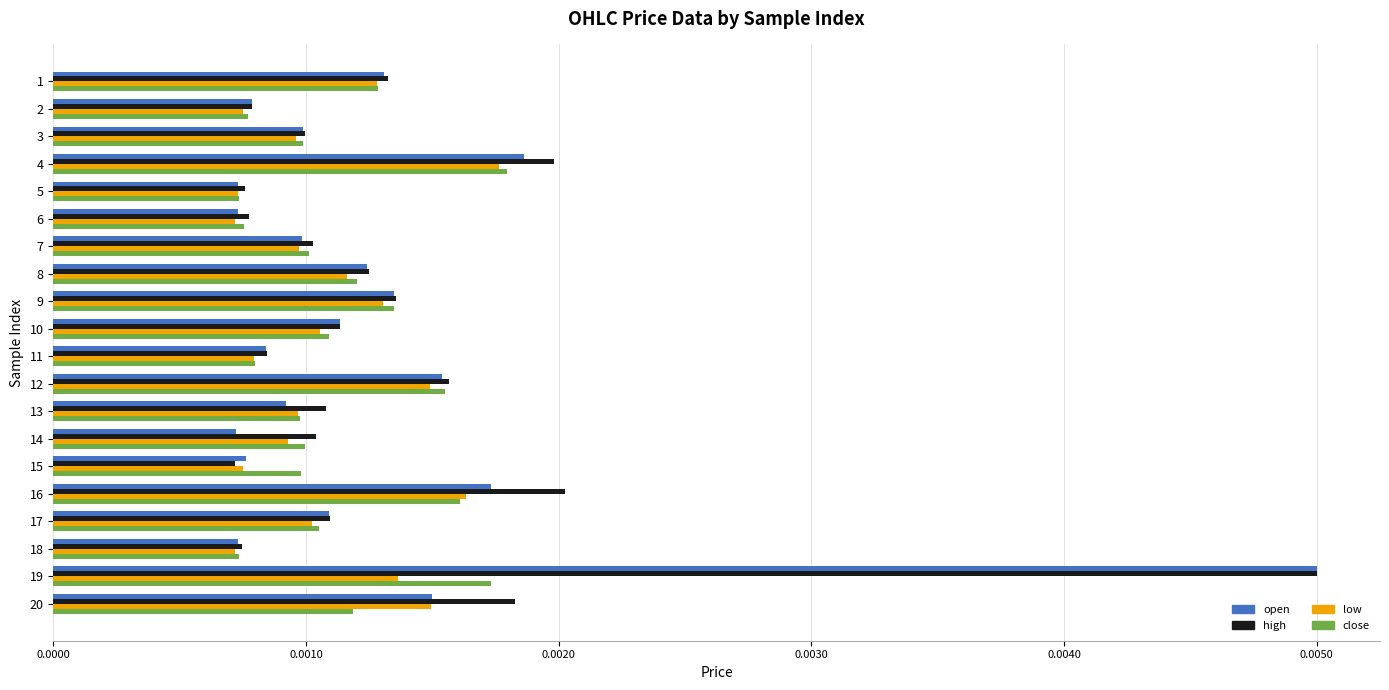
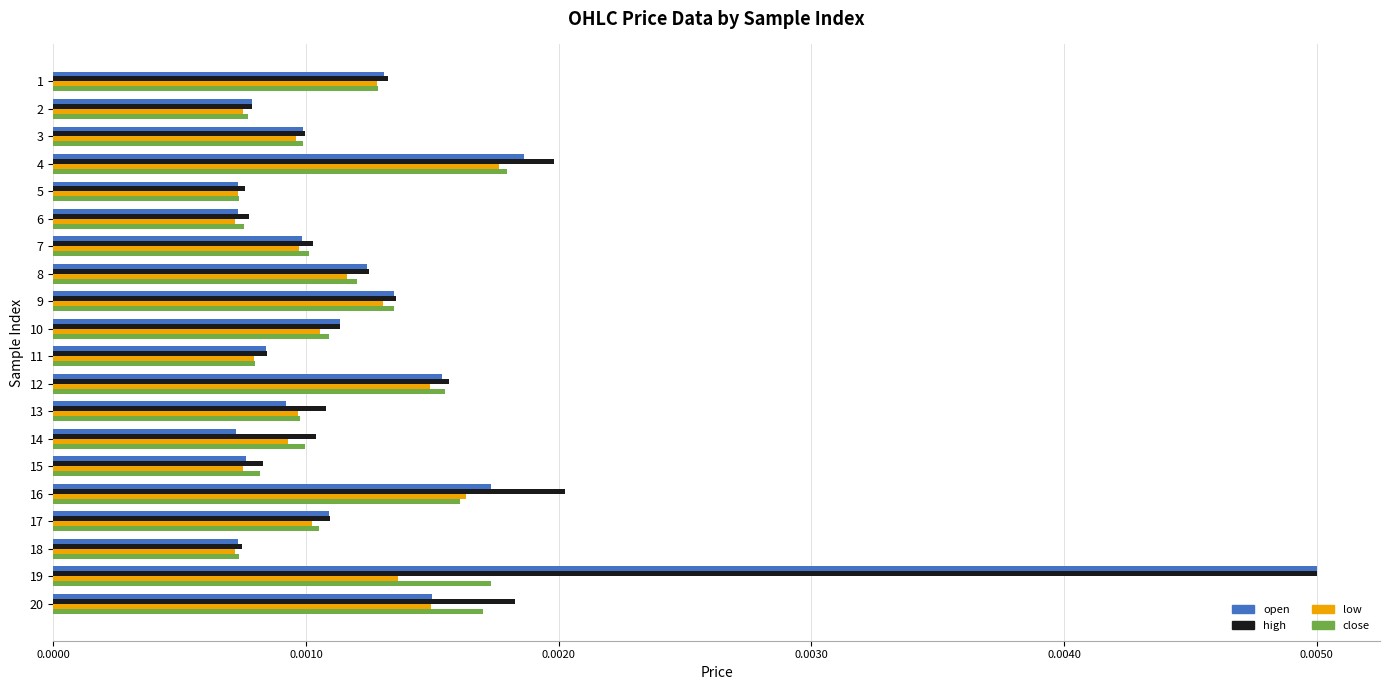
  {
    "open": {
      "1": 0.00131,
      "2": 0.00079,
      "3": 0.00099,
      "4": 0.00186,
      "5": 0.00073,
      "6": 0.00073,
      "7": 0.00098,
      "8": 0.00124,
      "9": 0.00135,
      "10": 0.00113,
      "11": 0.00084,
      "12": 0.00154,
      "13": 0.00092,
      "14": 0.00072,
      "15": 0.00076,
      "16": 0.00173,
      "17": 0.00109,
      "18": 0.00073,
      "19": 0.00500,
      "20": 0.00150
    },
    "high": {
      "1": 0.00132,
      "2": 0.00079,
      "3": 0.00100,
      "4": 0.00198,
      "5": 0.00076,
      "6": 0.00077,
      "7": 0.00103,
      "8": 0.00125,
      "9": 0.00136,
      "10": 0.00113,
      "11": 0.00084,
      "12": 0.00156,
      "13": 0.00108,
      "14": 0.00104,
-     "15": 0.00072,
+     "15": 0.00083,
      "16": 0.00203,
      "17": 0.00110,
      "18": 0.00075,
      "19": 0.00500,
      "20": 0.00183
    },
    "low": {
      "1": 0.00128,
      "2": 0.00075,
      "3": 0.00096,
      "4": 0.00177,
      "5": 0.00073,
      "6": 0.00072,
      "7": 0.00097,
      "8": 0.00116,
      "9": 0.00130,
      "10": 0.00105,
      "11": 0.00079,
      "12": 0.00149,
      "13": 0.00097,
      "14": 0.00093,
      "15": 0.00075,
      "16": 0.00163,
      "17": 0.00102,
      "18": 0.00072,
      "19": 0.00136,
      "20": 0.00149
    },
    "close": {
      "1": 0.00128,
      "2": 0.00077,
      "3": 0.00099,
      "4": 0.00180,
      "5": 0.00074,
      "6": 0.00076,
      "7": 0.00101,
      "8": 0.00120,
      "9": 0.00135,
      "10": 0.00109,
      "11": 0.00080,
      "12": 0.00155,
      "13": 0.00098,
      "14": 0.00100,
-     "15": 0.00098,
+     "15": 0.00082,
      "16": 0.00161,
      "17": 0.00105,
      "18": 0.00073,
      "19": 0.00173,
-     "20": 0.00119
+     "20": 0.00170
    }
  }
